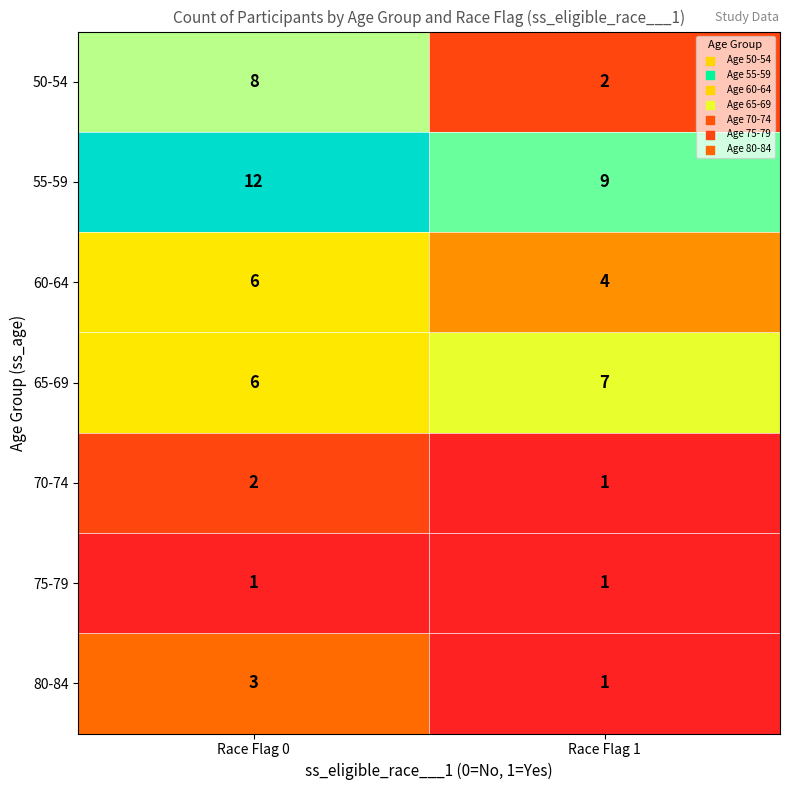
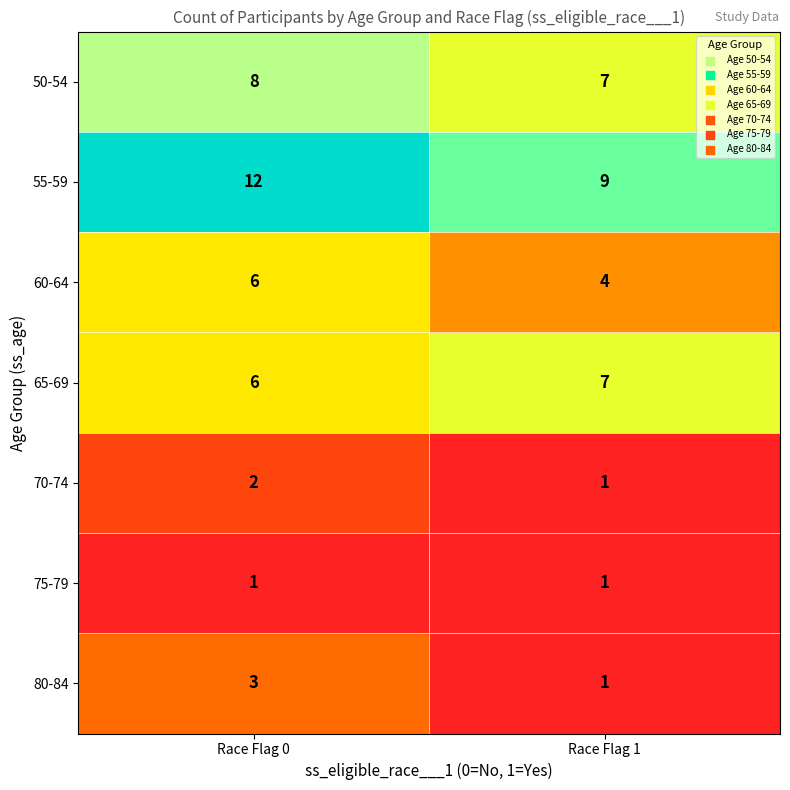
  {
    "50-54": {
      "Race Flag 0": 8,
-     "Race Flag 1": 2
+     "Race Flag 1": 7
    },
    "55-59": {
      "Race Flag 0": 12,
      "Race Flag 1": 9
    },
    "60-64": {
      "Race Flag 0": 6,
      "Race Flag 1": 4
    },
    "65-69": {
      "Race Flag 0": 6,
      "Race Flag 1": 7
    },
    "70-74": {
      "Race Flag 0": 2,
      "Race Flag 1": 1
    },
    "75-79": {
      "Race Flag 0": 1,
      "Race Flag 1": 1
    },
    "80-84": {
      "Race Flag 0": 3,
      "Race Flag 1": 1
    }
  }
